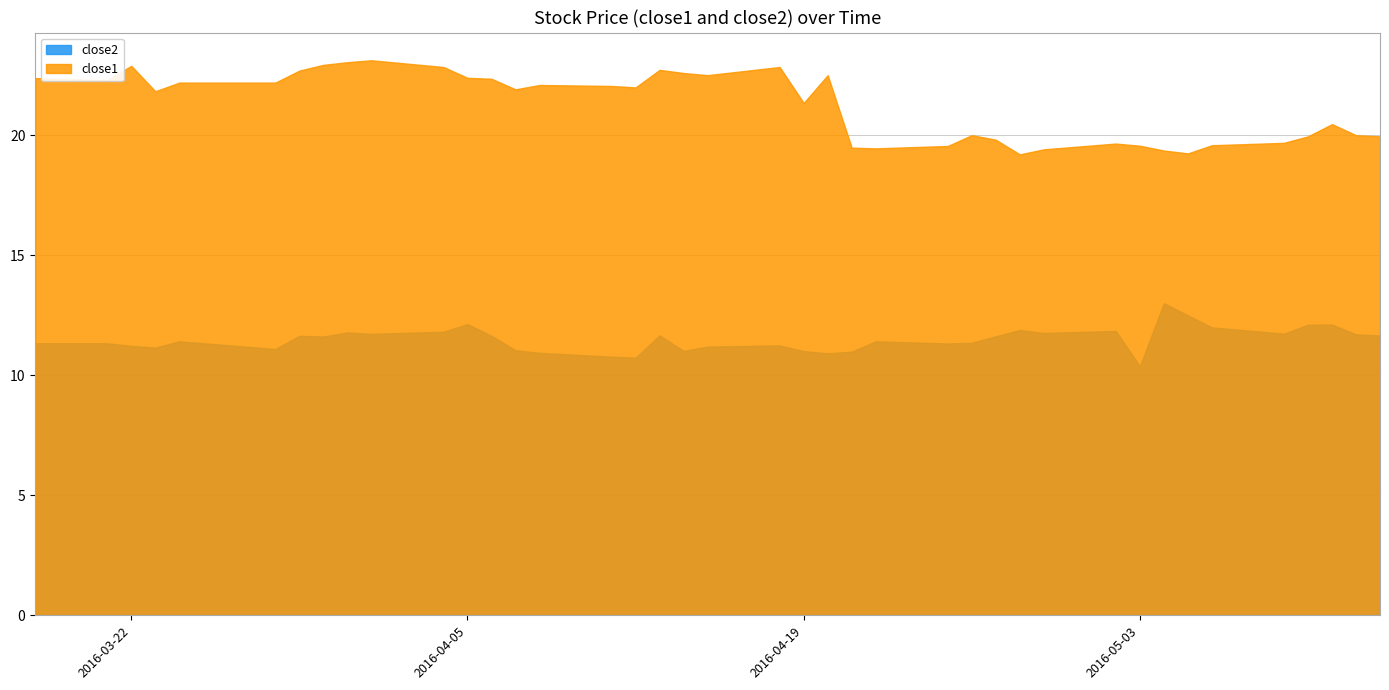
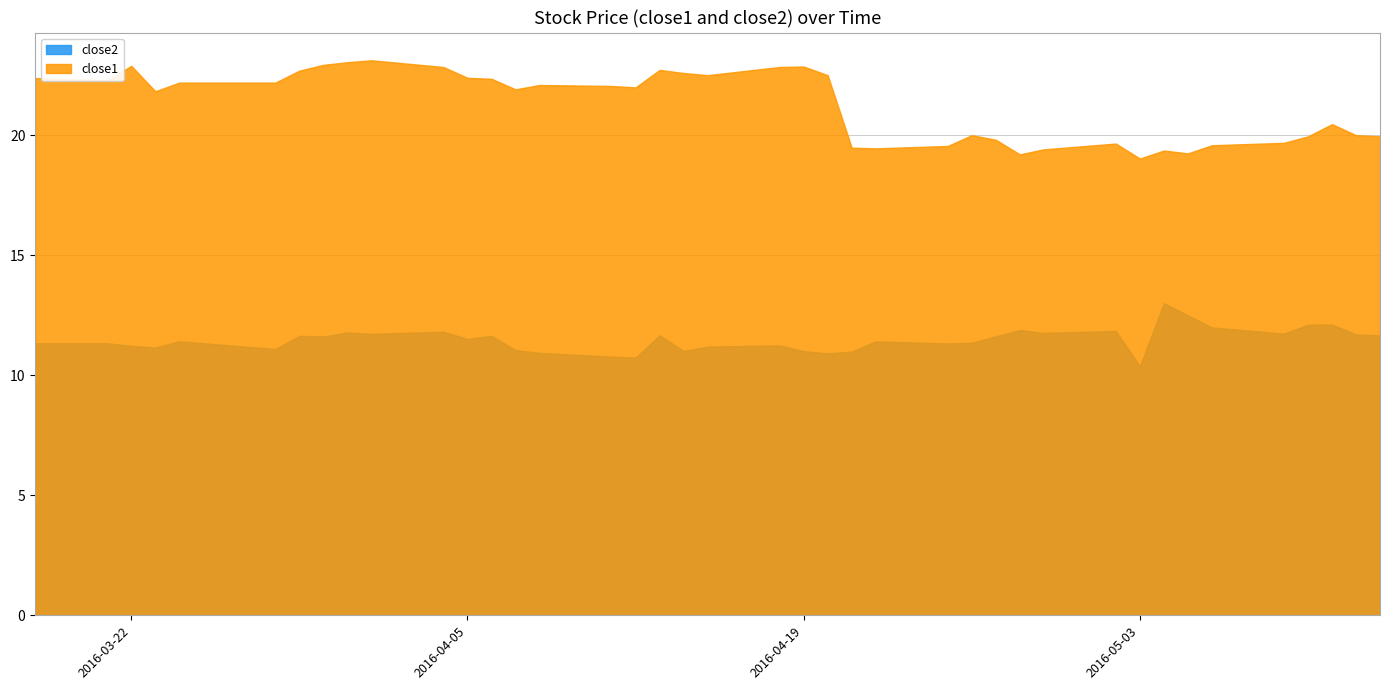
  {
    "close2": {
      "2016-03-22": 11.2,
-     "2016-04-05": 12.1,
+     "2016-04-05": 11.5,
      "2016-04-19": 11.0,
      "2016-05-03": 10.4
    },
    "close1": {
      "2016-03-22": 22.9,
      "2016-04-05": 22.4,
-     "2016-04-19": 21.3,
-     "2016-05-03": 19.6
+     "2016-04-19": 22.9,
+     "2016-05-03": 19.0
    }
  }
